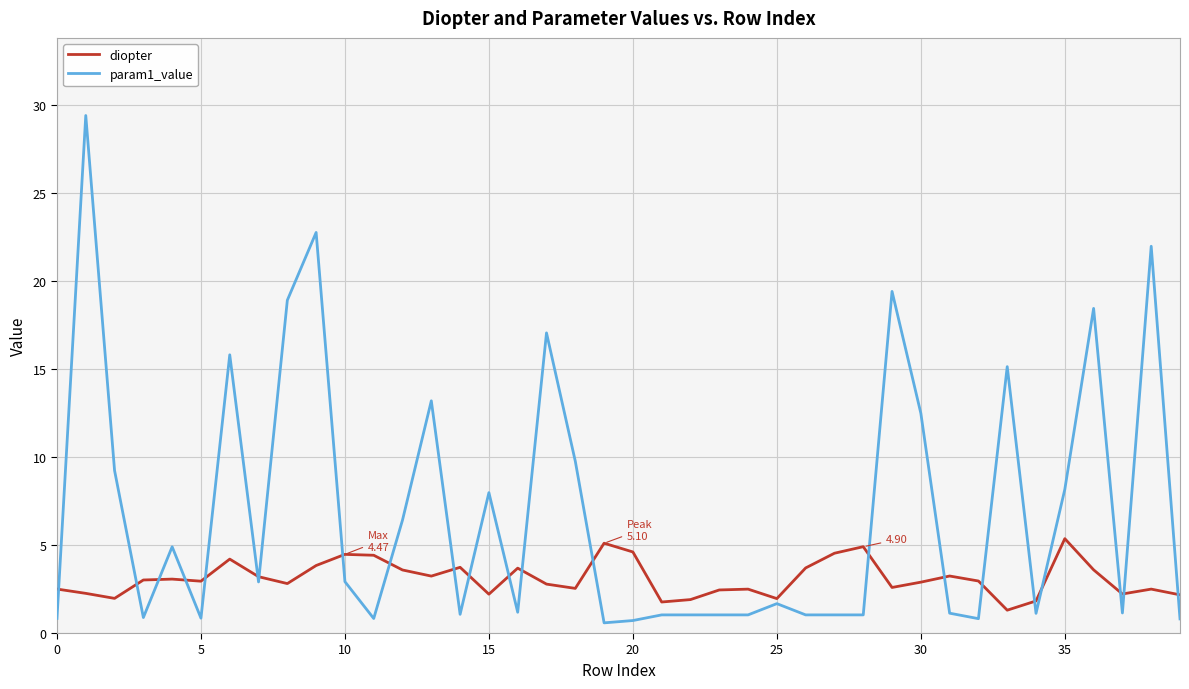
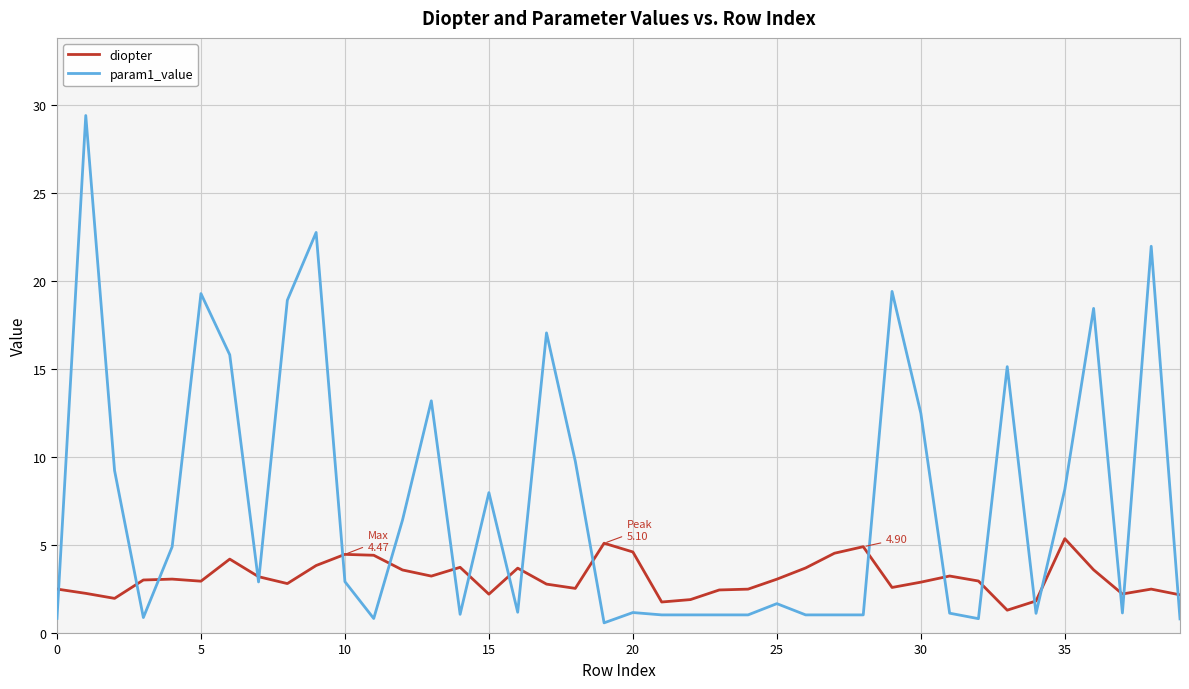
  {
    "diopter": {
      "0": 2.5,
      "5": 2.9,
      "15": 2.2,
      "20": 4.6,
-     "25": 2.0,
+     "25": 3.1,
      "30": 2.9,
      "35": 5.4
    },
    "param1_value": {
      "0": 0.8,
-     "5": 0.8,
+     "5": 19.3,
      "10": 2.9,
      "15": 8.0,
-     "20": 0.7,
+     "20": 1.2,
      "25": 1.7,
      "30": 12.5,
      "35": 8.2
    }
  }
